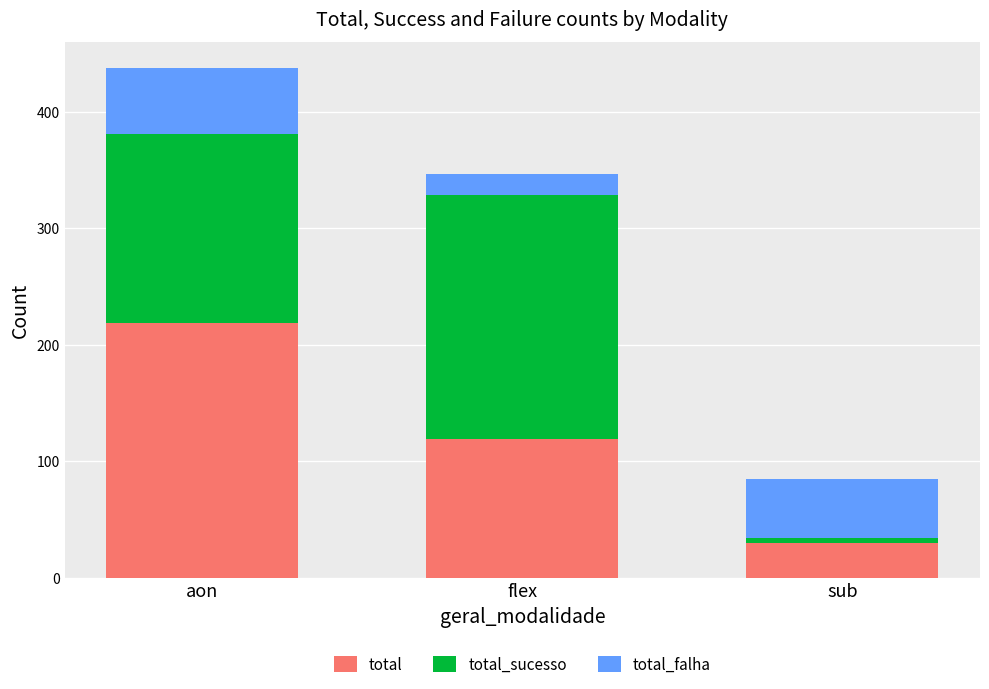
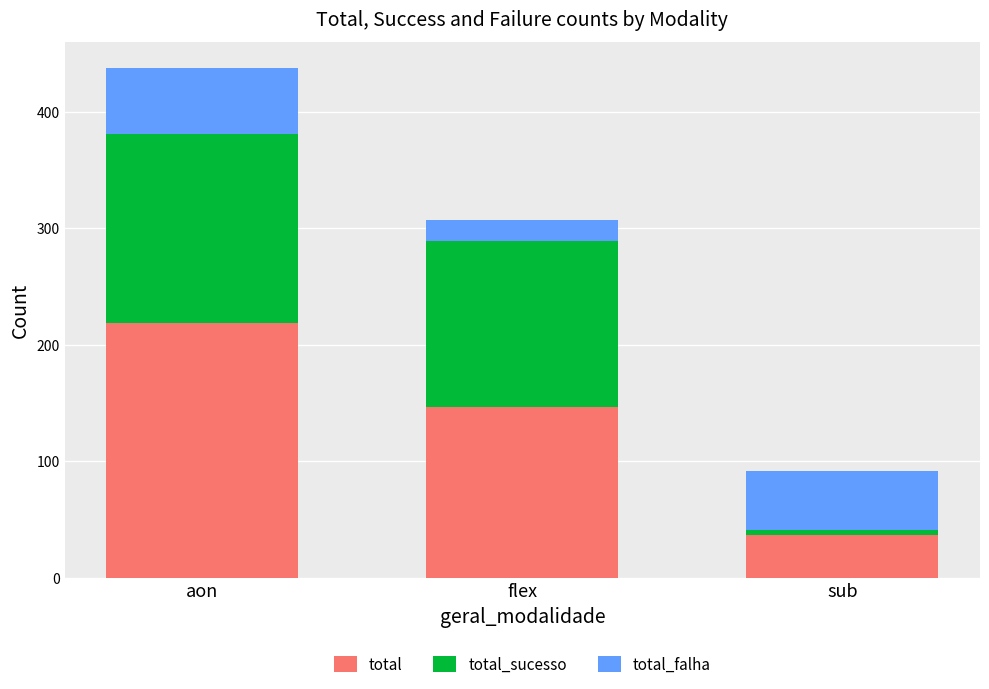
  {
    "total": {
      "aon": 219,
-     "flex": 119,
-     "sub": 30
+     "flex": 147,
+     "sub": 37
    },
    "total_sucesso": {
      "aon": 162,
-     "flex": 210,
+     "flex": 142,
      "sub": 4
    },
    "total_falha": {
      "aon": 57,
      "flex": 18,
      "sub": 51
    }
  }
